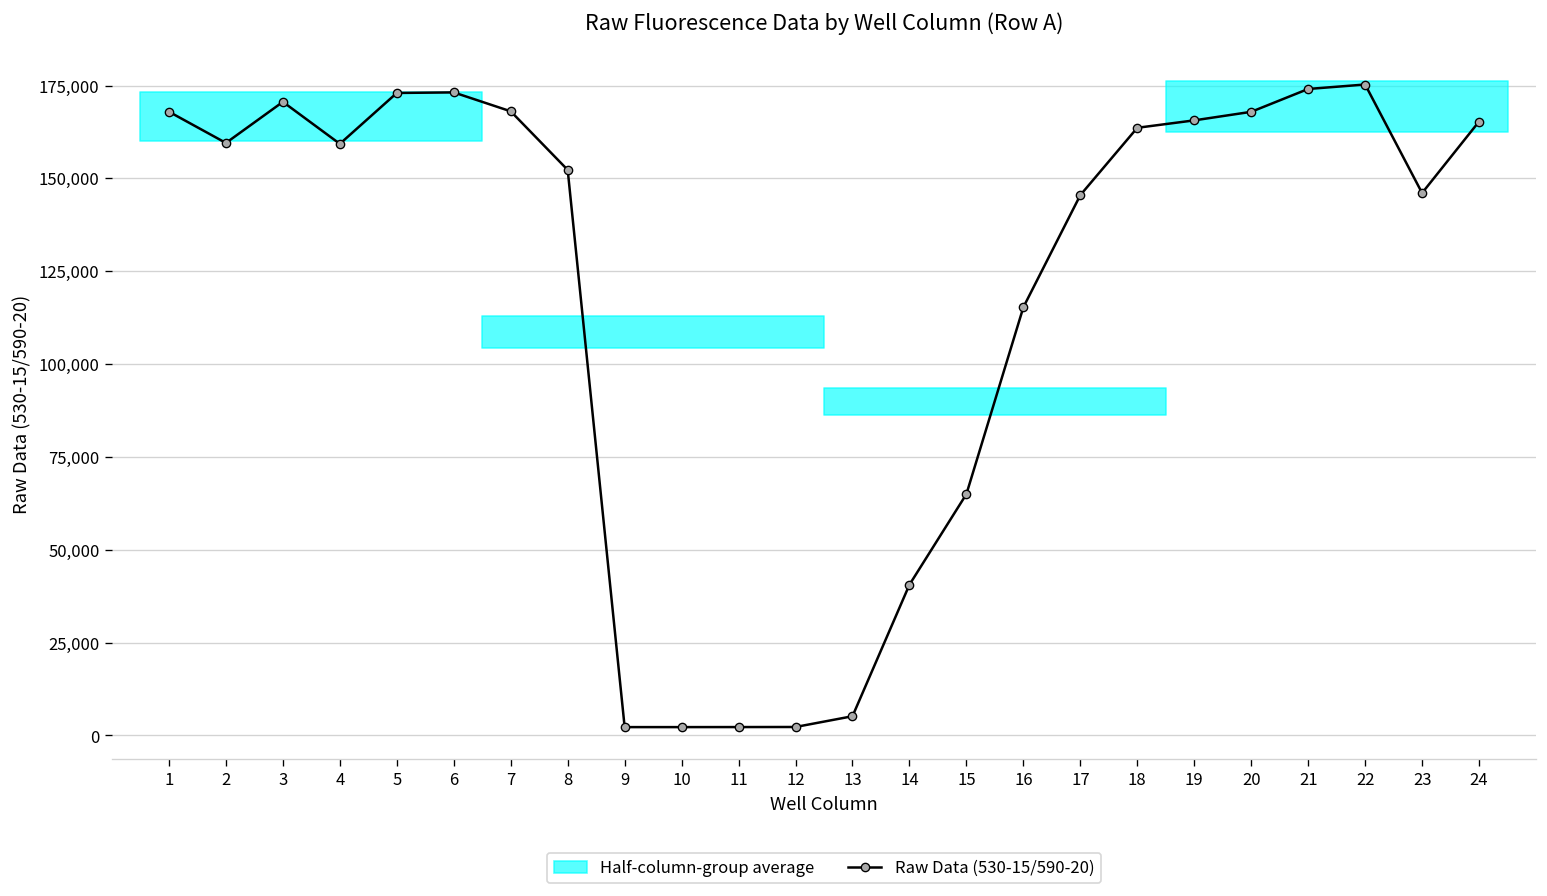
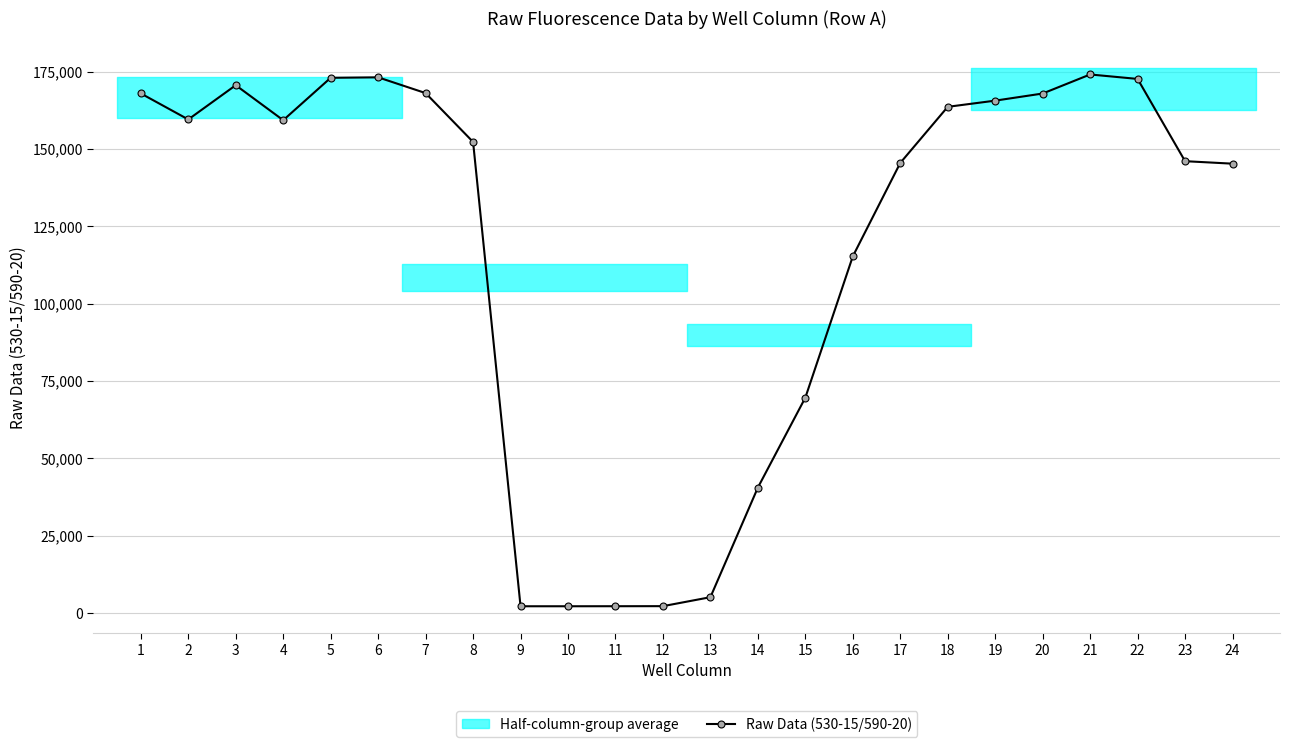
  {
    "Raw Data (530-15/590-20)": {
      "1": "168,000",
      "2": "160,000",
      "3": "171,000",
      "4": "159,000",
      "5": "173,000",
      "6": "173,000",
      "7": "168,000",
      "8": "152,000",
      "9": "2,000",
      "10": "2,000",
      "11": "2,000",
      "12": "2,000",
      "13": "5,000",
      "14": "41,000",
-     "15": "65,000",
+     "15": "70,000",
      "16": "115,000",
      "17": "146,000",
      "18": "164,000",
      "19": "166,000",
      "20": "168,000",
      "21": "174,000",
-     "22": "175,000",
+     "22": "173,000",
      "23": "146,000",
-     "24": "165,000"
+     "24": "145,000"
    }
  }
